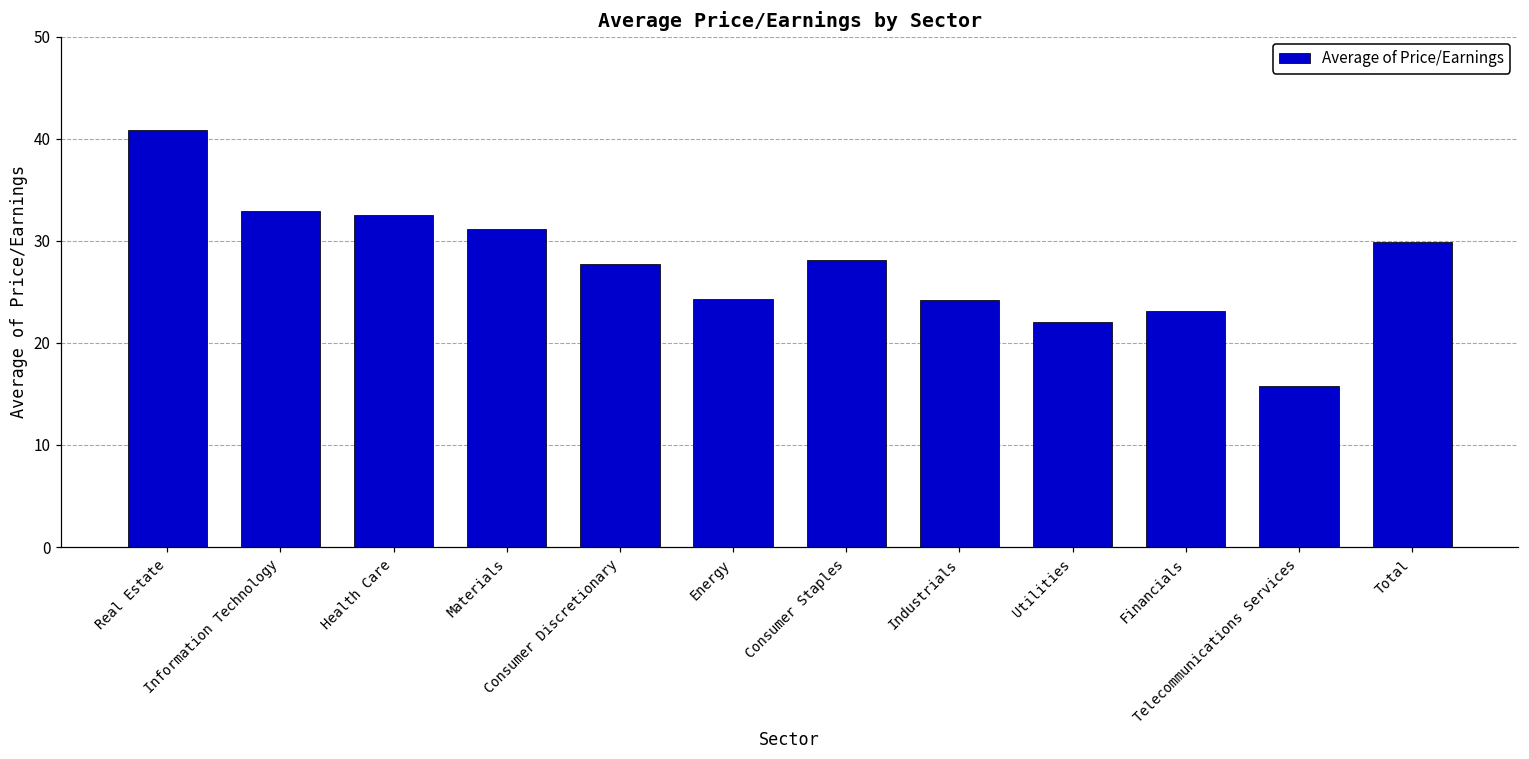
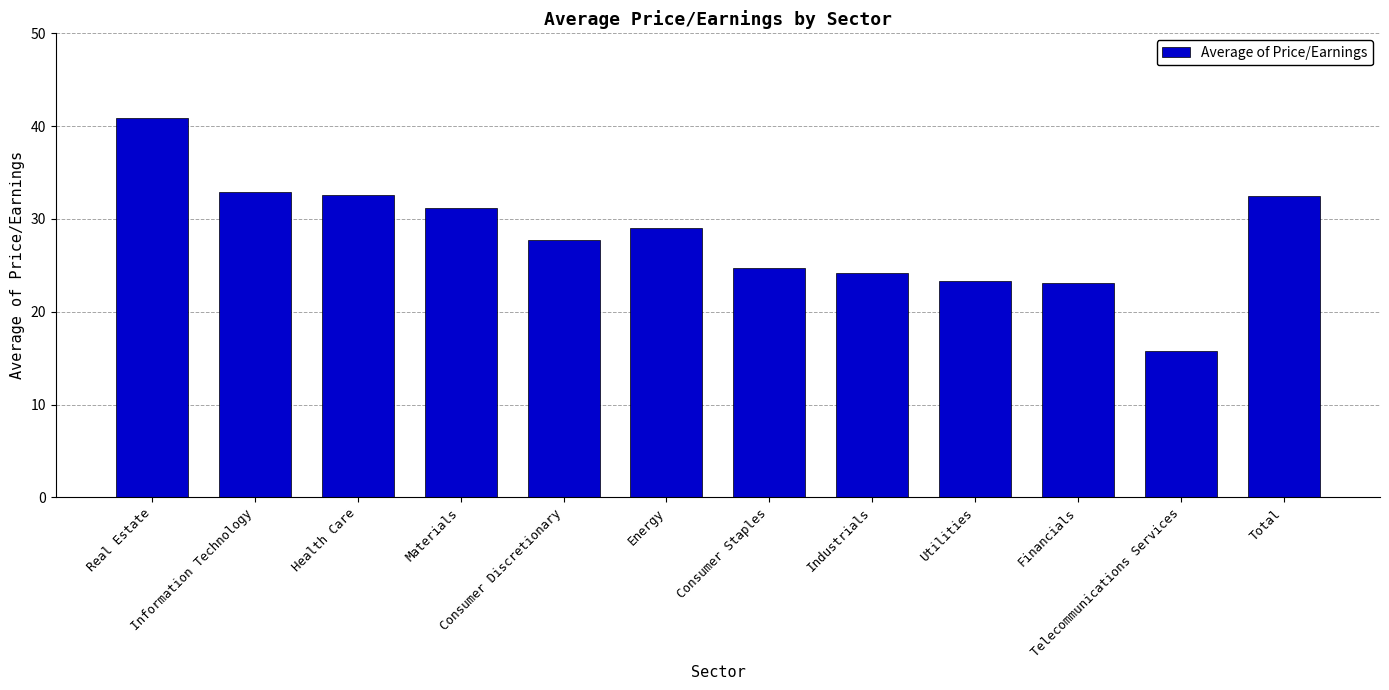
  {
    "Real Estate": 41,
    "Information Technology": 33,
    "Health Care": 33,
    "Materials": 31,
    "Consumer Discretionary": 28,
-   "Energy": 24,
-   "Consumer Staples": 28,
+   "Energy": 29,
+   "Consumer Staples": 25,
    "Industrials": 24,
-   "Utilities": 22,
+   "Utilities": 23,
    "Financials": 23,
    "Telecommunications Services": 16,
-   "Total": 30
+   "Total": 33
  }
